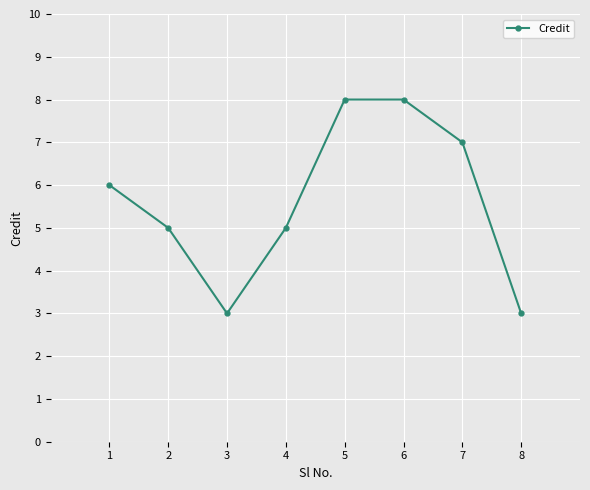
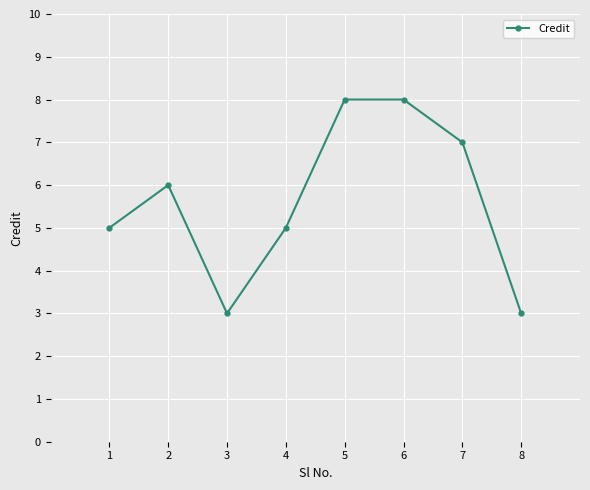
  {
-   "1": 6,
-   "2": 5,
+   "1": 5,
+   "2": 6,
    "3": 3,
    "4": 5,
    "5": 8,
    "6": 8,
    "7": 7,
    "8": 3
  }
